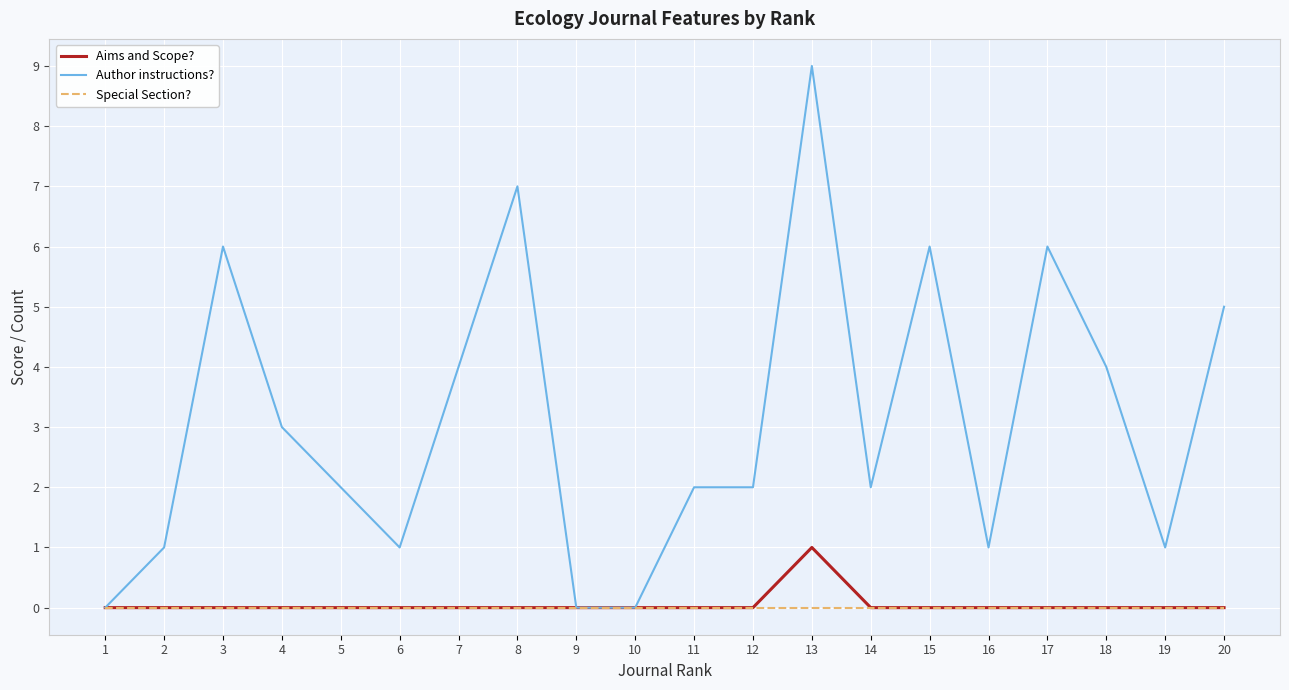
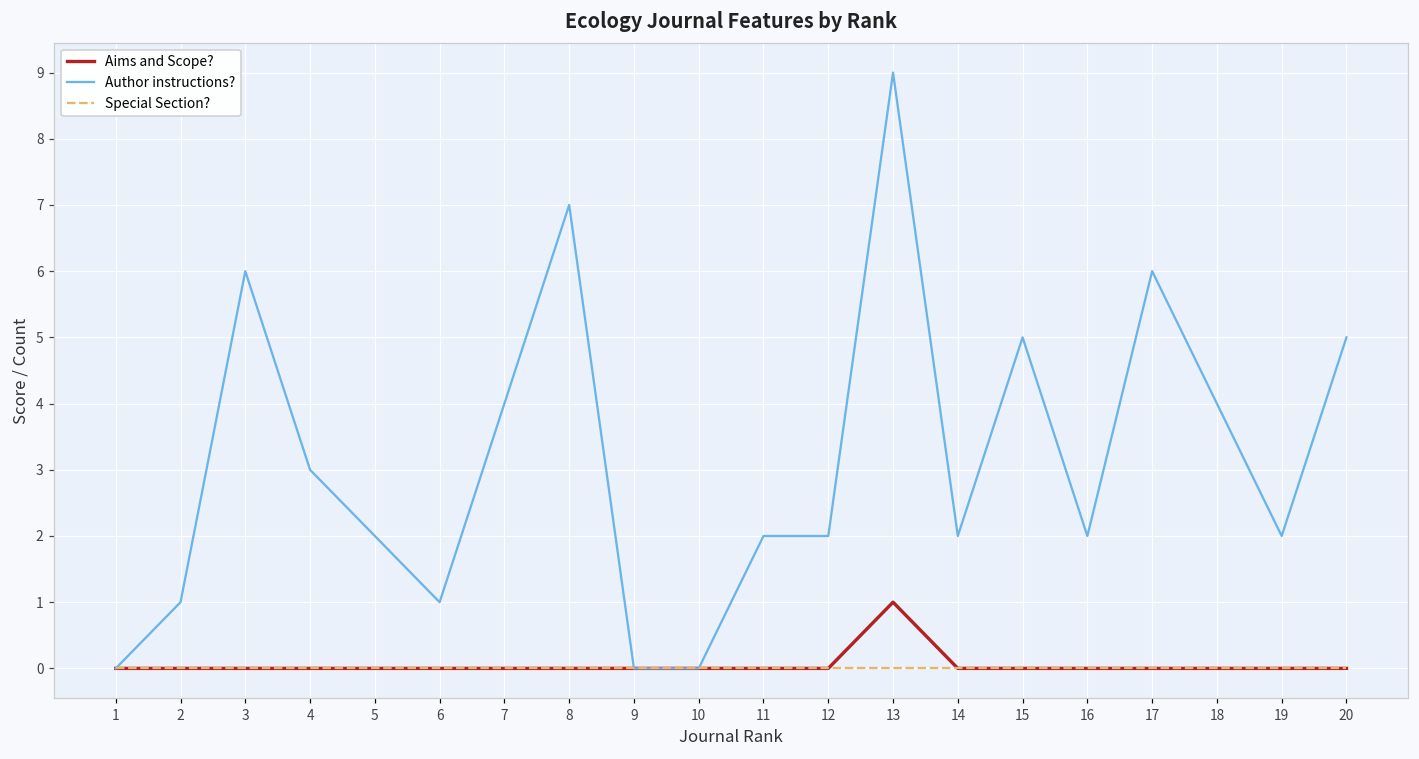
  {
    "Aims and Scope?": {
      "13": 1
    },
    "Author instructions?": {
      "2": 1,
      "3": 6,
      "4": 3,
      "5": 2,
      "6": 1,
      "7": 4,
      "8": 7,
      "11": 2,
      "12": 2,
      "13": 9,
      "14": 2,
-     "15": 6,
-     "16": 1,
+     "15": 5,
+     "16": 2,
      "17": 6,
      "18": 4,
-     "19": 1,
+     "19": 2,
      "20": 5
    },
    "Special Section?": {
      "13": 0
    }
  }
